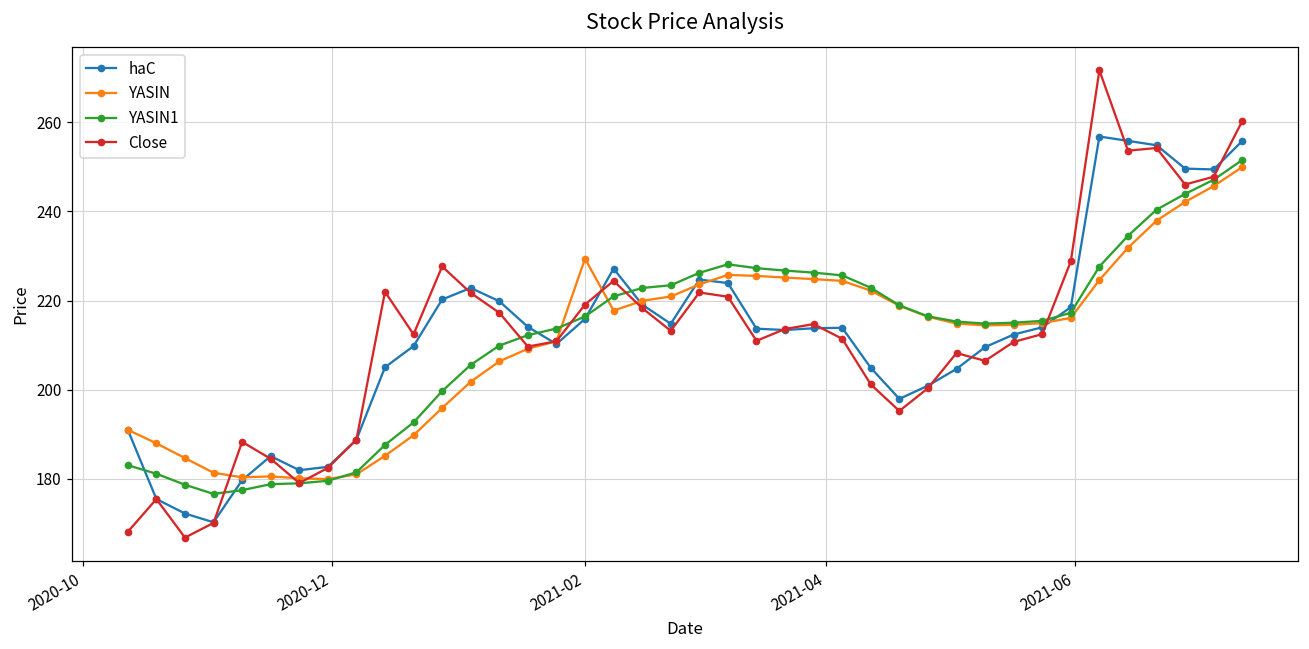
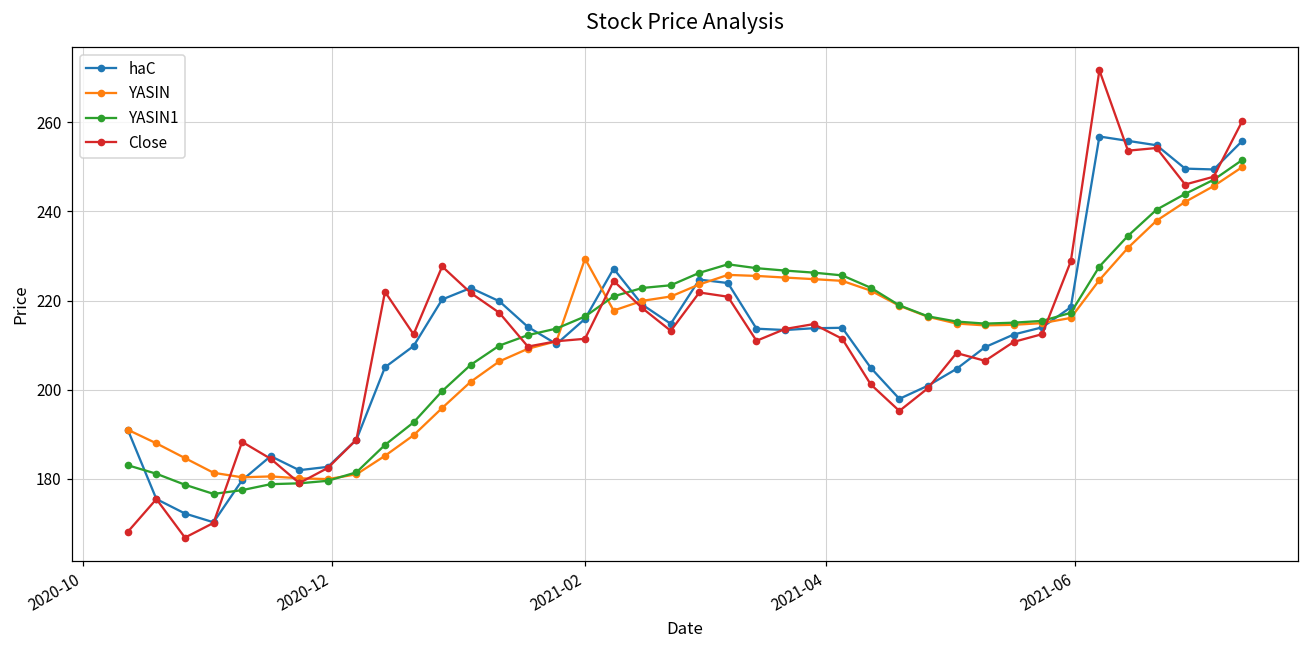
  {
    "YASIN": {
      "2021-02": 229
    },
    "Close": {
-     "2021-02": 219
+     "2021-02": 211
    }
  }
